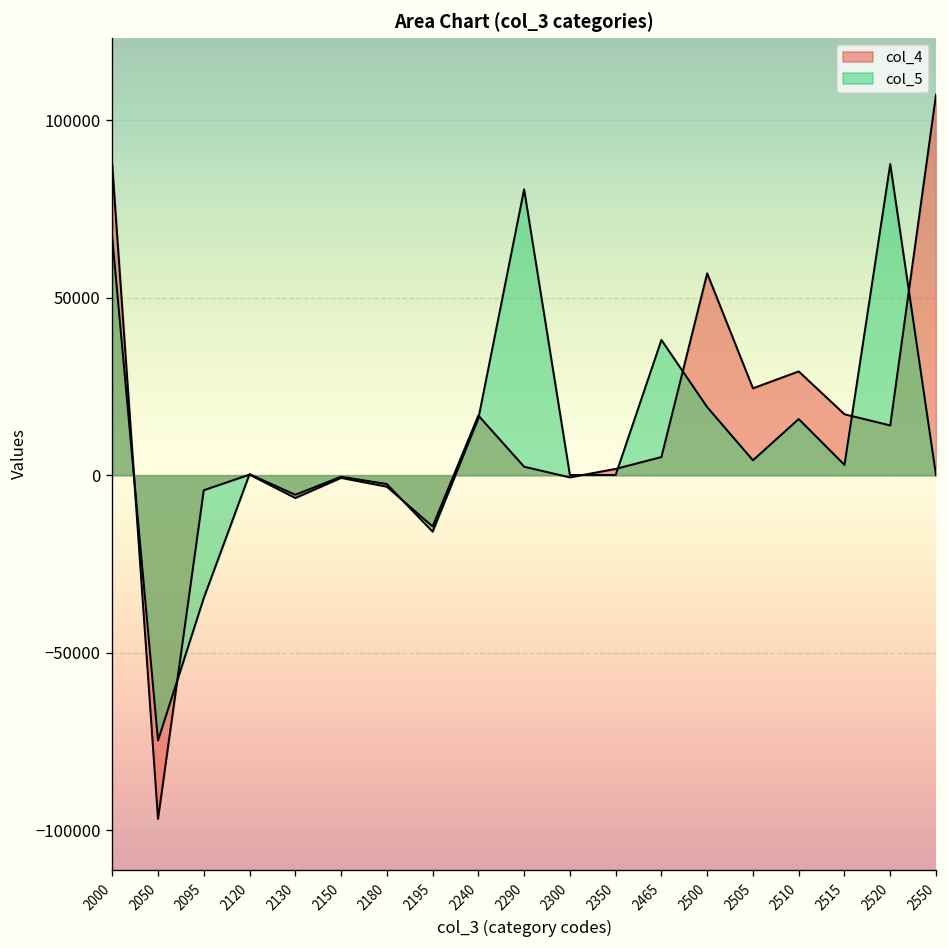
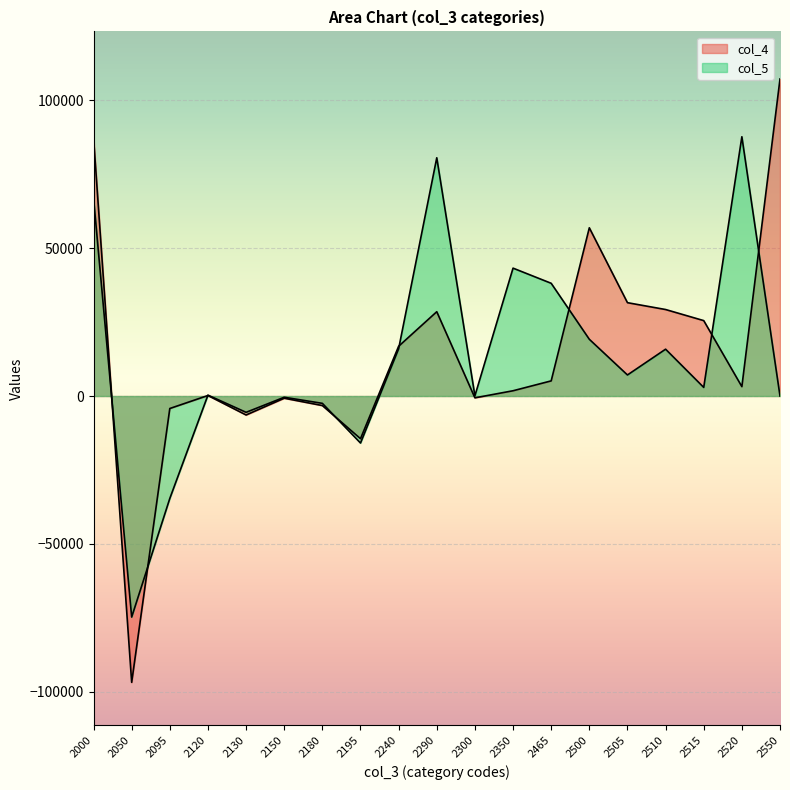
  {
    "col_4": {
-     "2290": 2000,
-     "2505": 24000,
-     "2515": 17000,
-     "2520": 14000
+     "2290": 29000,
+     "2505": 32000,
+     "2515": 25000,
+     "2520": 3000
    },
    "col_5": {
-     "2350": 0,
-     "2505": 4000
+     "2350": 43000,
+     "2505": 7000
    }
  }
